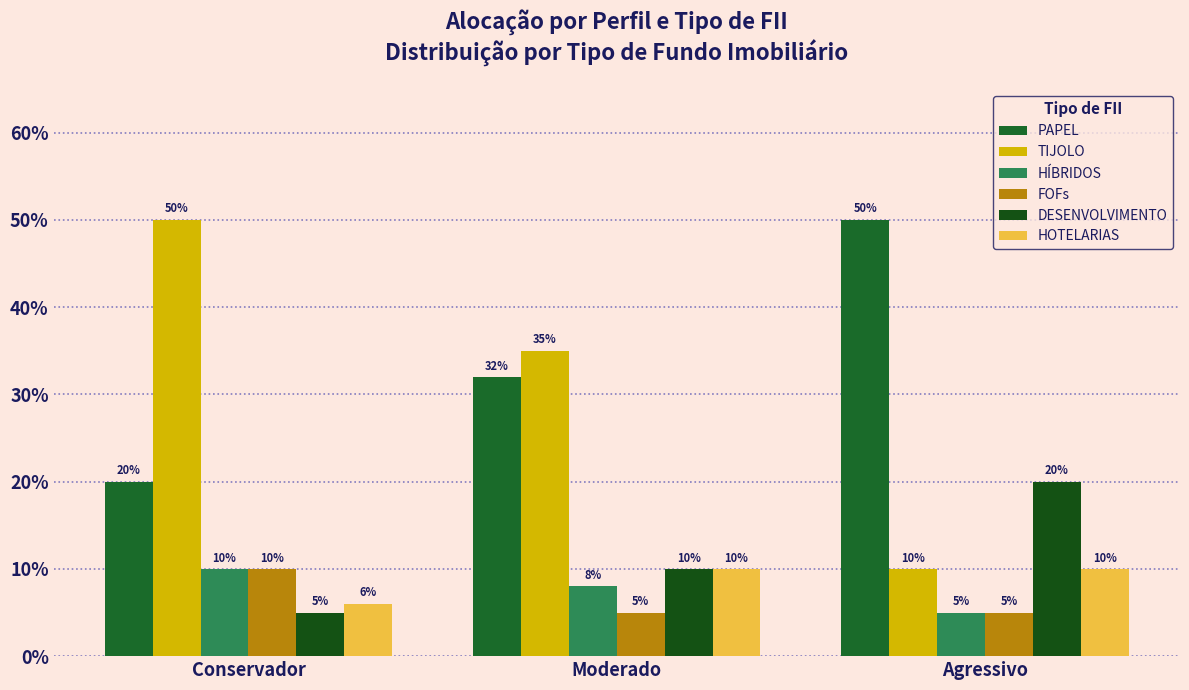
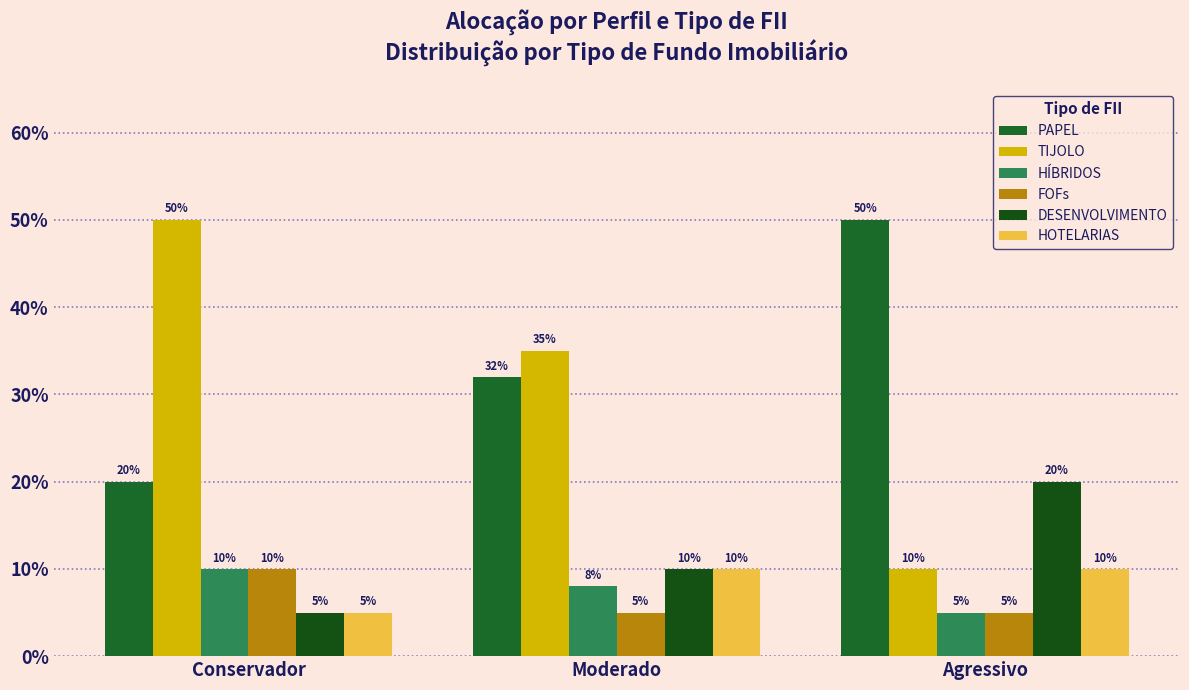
  {
    "HOTELARIAS": {
-     "Conservador": "6%",
+     "Conservador": "5%",
      "Moderado": "10%",
      "Agressivo": "10%"
    }
  }
